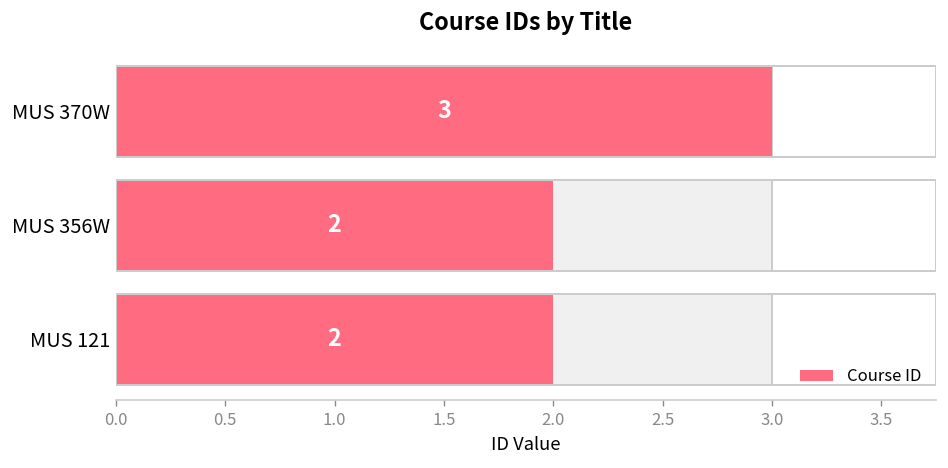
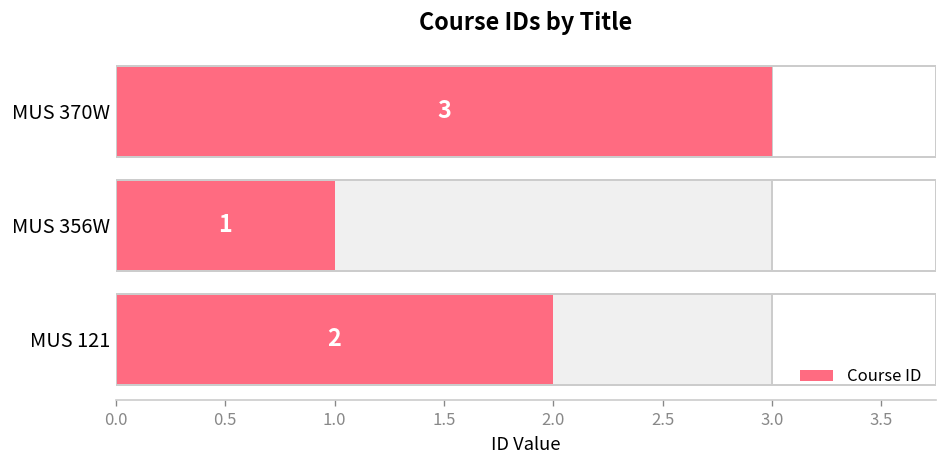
  {
    "Course ID": {
      "MUS 370W": 3,
-     "MUS 356W": 2
+     "MUS 356W": 1
    }
  }
